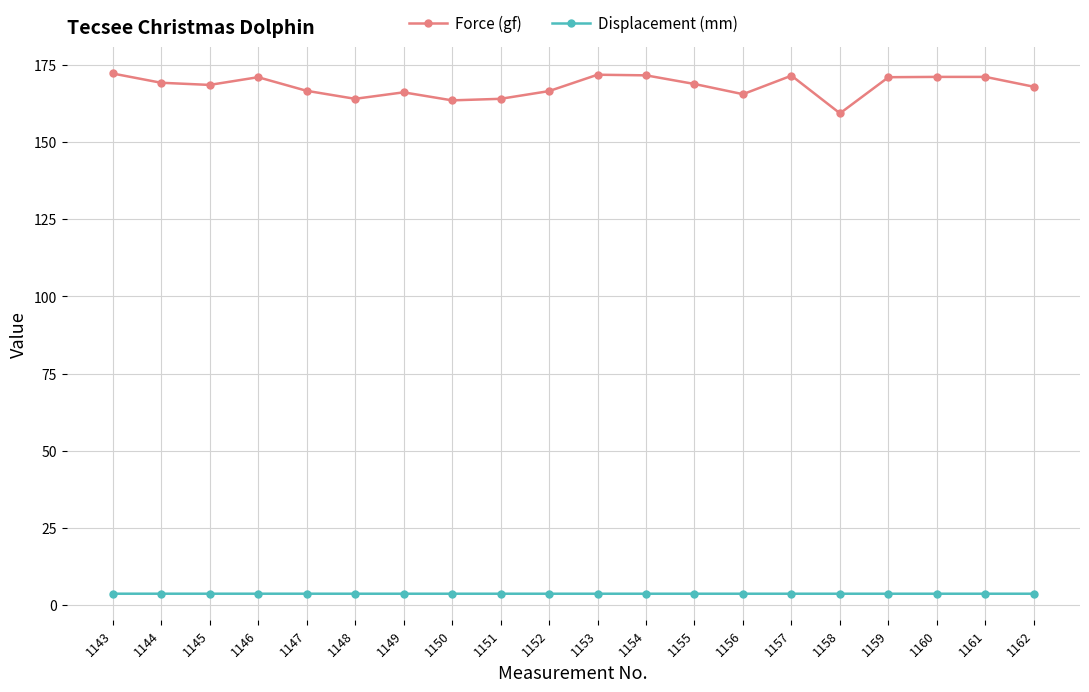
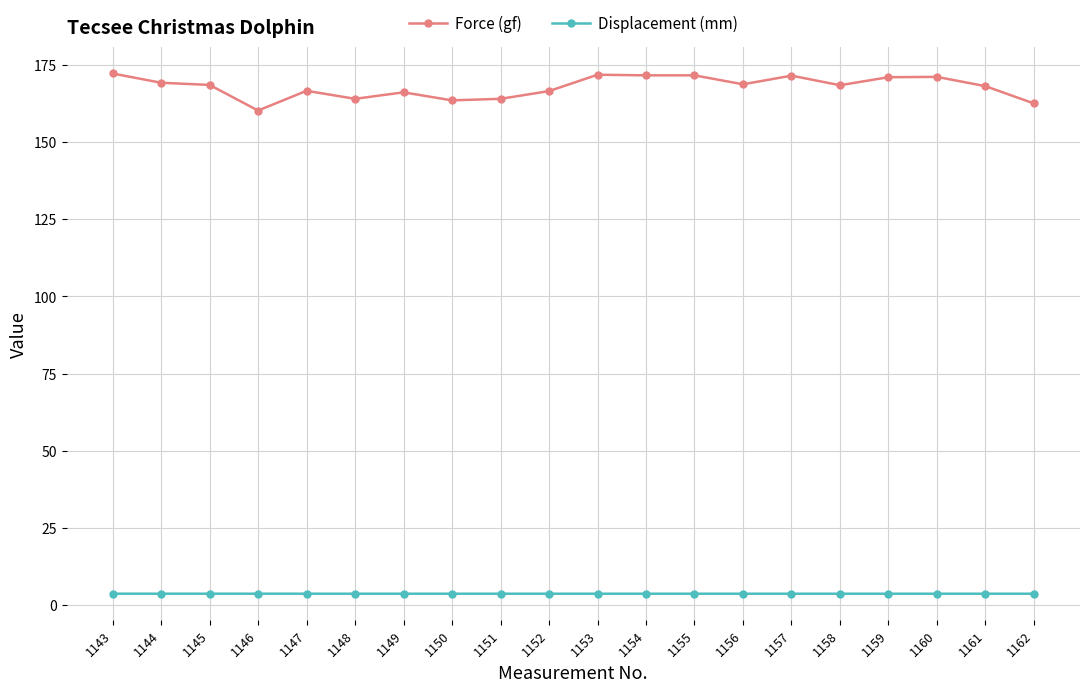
  {
    "Force (gf)": {
      "1143": 172,
      "1144": 169,
      "1145": 169,
-     "1146": 171,
+     "1146": 160,
      "1147": 167,
      "1148": 164,
      "1149": 166,
      "1150": 164,
      "1151": 164,
      "1152": 167,
      "1153": 172,
      "1154": 172,
-     "1155": 169,
-     "1156": 166,
+     "1155": 172,
+     "1156": 169,
      "1157": 172,
-     "1158": 159,
+     "1158": 168,
      "1159": 171,
      "1160": 171,
-     "1161": 171,
-     "1162": 168
+     "1161": 168,
+     "1162": 163
    },
    "Displacement (mm)": {
      "1143": 4,
      "1144": 4,
      "1145": 4,
      "1146": 4,
      "1147": 4,
      "1148": 4,
      "1149": 4,
      "1150": 4,
      "1151": 4,
      "1152": 4,
      "1153": 4,
      "1154": 4,
      "1155": 4,
      "1156": 4,
      "1157": 4,
      "1158": 4,
      "1159": 4,
      "1160": 4,
      "1161": 4,
      "1162": 4
    }
  }
